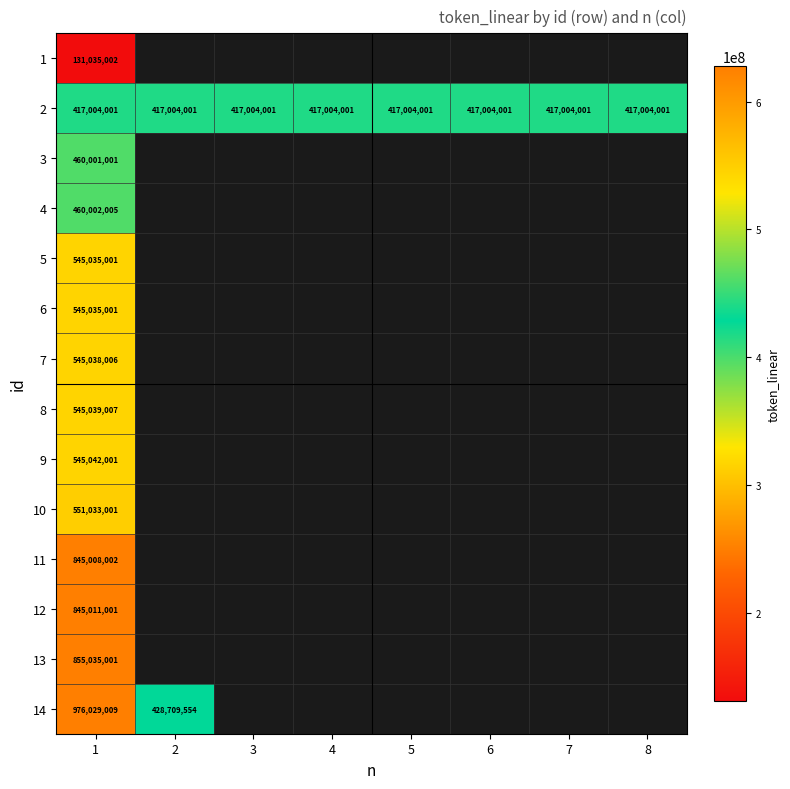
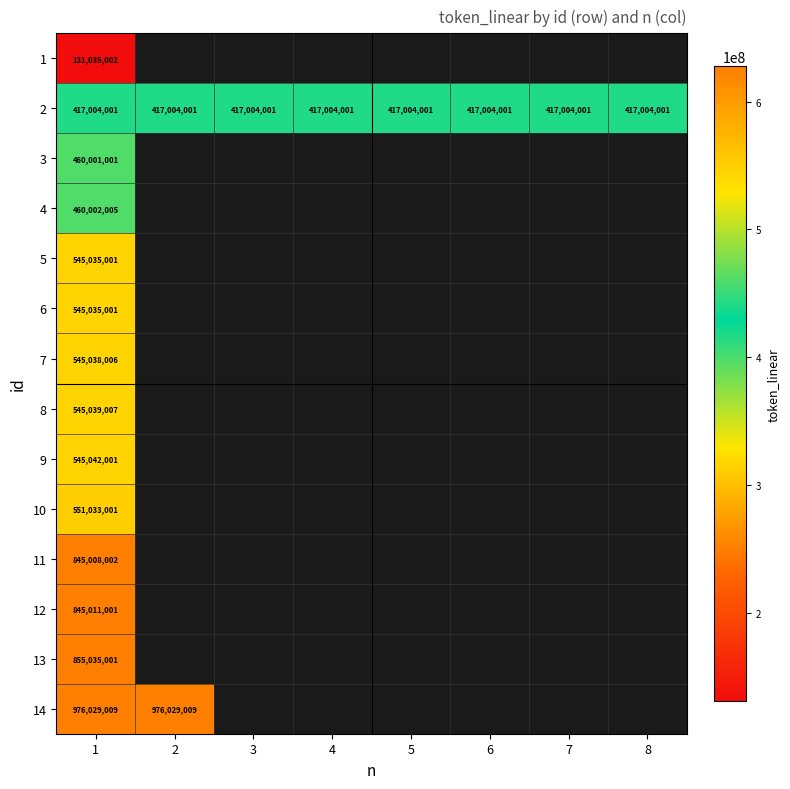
  {
    "1": {
      "1": "131,035,002"
    },
    "2": {
      "1": "417,004,001",
      "2": "417,004,001",
      "3": "417,004,001",
      "4": "417,004,001",
      "5": "417,004,001",
      "6": "417,004,001",
      "7": "417,004,001",
      "8": "417,004,001"
    },
    "3": {
      "1": "460,001,001"
    },
    "4": {
      "1": "460,002,005"
    },
    "5": {
      "1": "545,035,001"
    },
    "6": {
      "1": "545,035,001"
    },
    "7": {
      "1": "545,038,006"
    },
    "8": {
      "1": "545,039,007"
    },
    "9": {
      "1": "545,042,001"
    },
    "10": {
      "1": "551,033,001"
    },
    "11": {
      "1": "845,008,002"
    },
    "12": {
      "1": "845,011,001"
    },
    "13": {
      "1": "855,035,001"
    },
    "14": {
      "1": "976,029,009",
-     "2": "428,709,554"
+     "2": "976,029,009"
    }
  }
